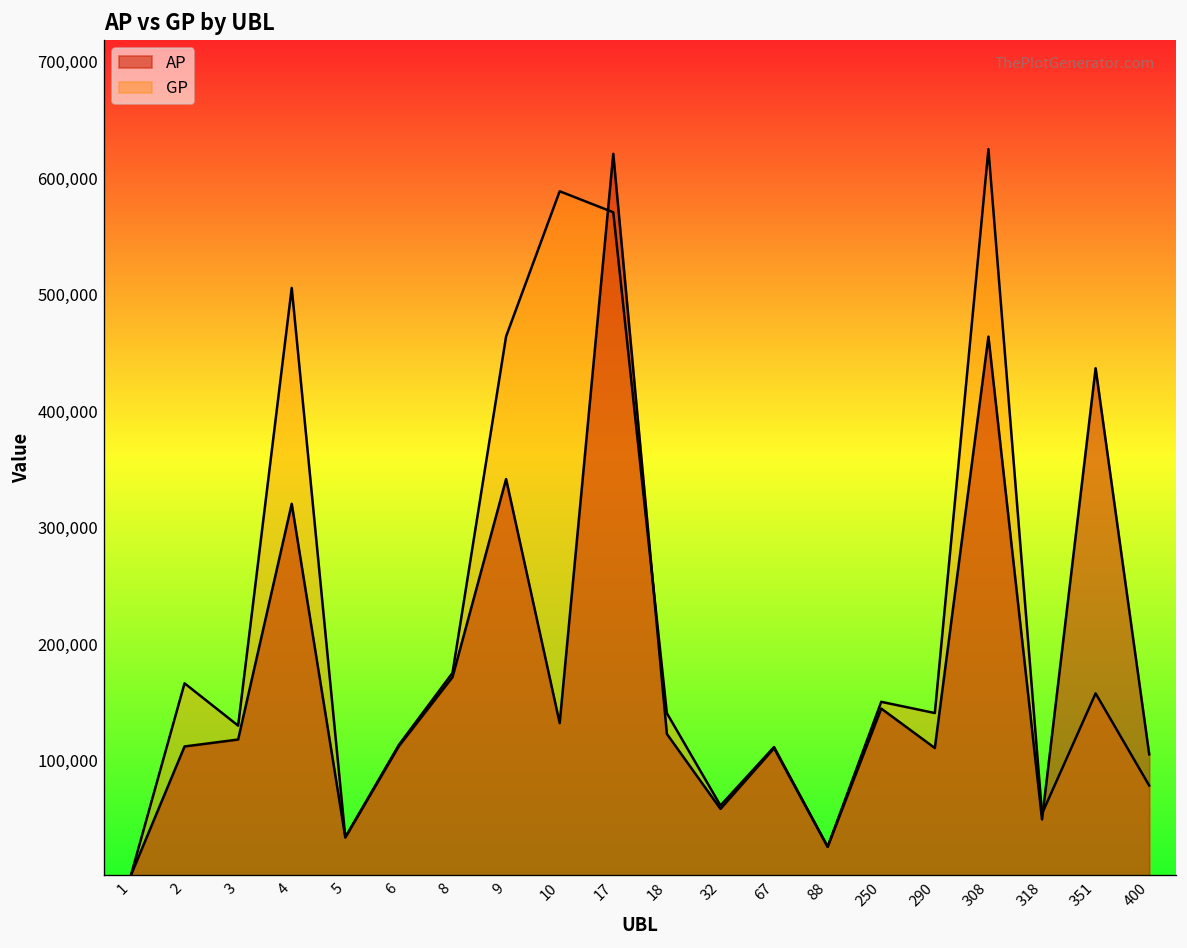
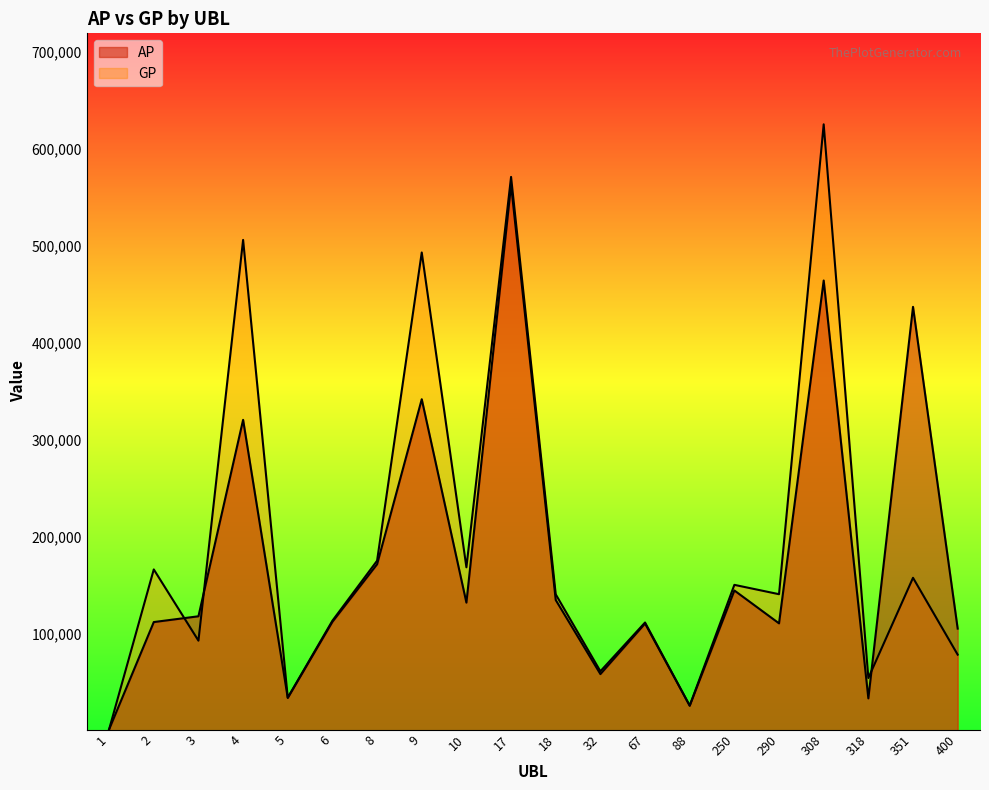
  {
    "AP": {
      "2": "110,000",
      "3": "120,000",
      "4": "320,000",
      "8": "170,000",
      "9": "340,000",
      "10": "130,000",
-     "17": "620,000",
-     "18": "120,000",
+     "17": "560,000",
+     "18": "130,000",
      "32": "60,000",
      "250": "140,000",
      "290": "110,000",
      "308": "460,000",
-     "318": "50,000",
+     "318": "30,000",
      "351": "440,000",
      "400": "110,000"
    },
    "GP": {
      "2": "170,000",
-     "3": "130,000",
+     "3": "90,000",
      "4": "510,000",
      "8": "180,000",
-     "9": "460,000",
-     "10": "590,000",
+     "9": "490,000",
+     "10": "170,000",
      "17": "570,000",
      "18": "140,000",
      "32": "60,000",
      "250": "150,000",
      "290": "140,000",
      "308": "620,000",
      "318": "50,000",
      "351": "160,000",
      "400": "80,000"
    }
  }
